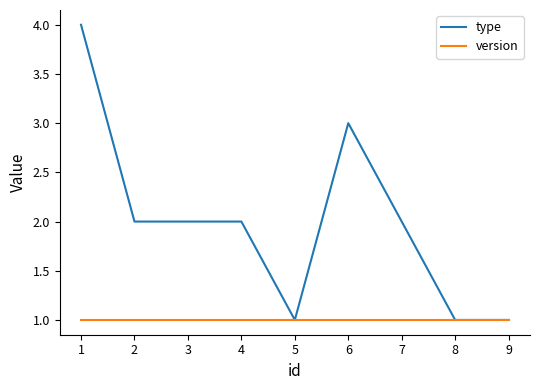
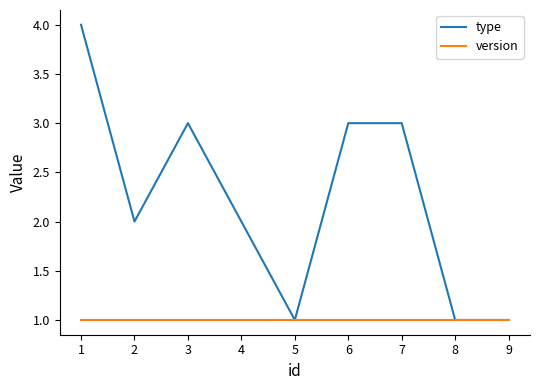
  {
    "type": {
      "1": 4,
      "2": 2,
-     "3": 2,
+     "3": 3,
      "4": 2,
      "6": 3,
-     "7": 2
+     "7": 3
    },
    "version": {
      "1": 1,
      "2": 1,
      "3": 1,
      "4": 1,
      "6": 1,
      "7": 1
    }
  }
